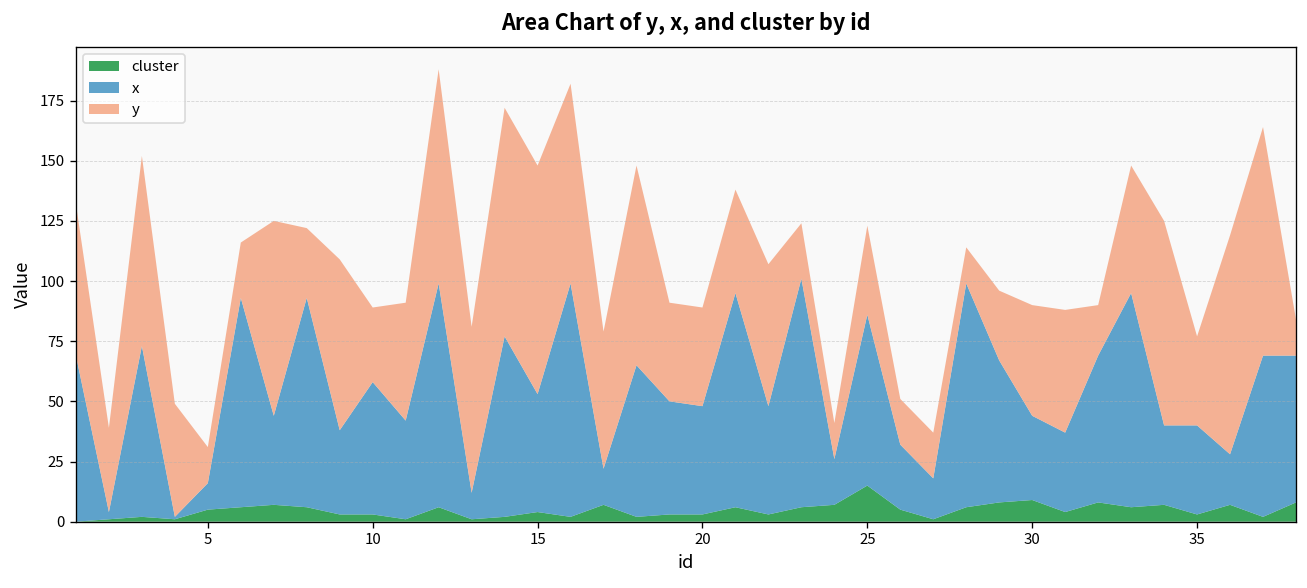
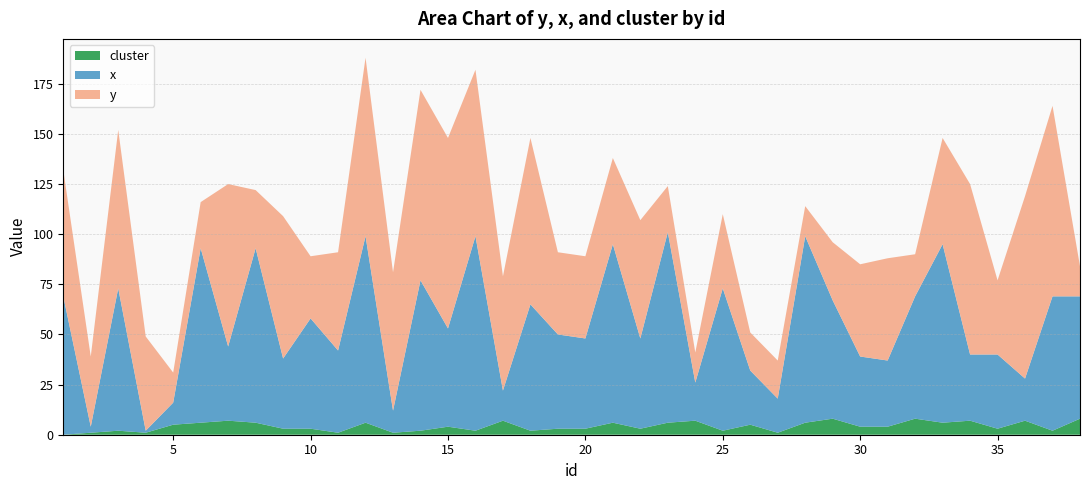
  {
    "cluster": {
      "5": 5,
      "10": 3,
      "15": 4,
      "20": 3,
-     "25": 15,
-     "30": 9,
+     "25": 2,
+     "30": 4,
      "35": 3
    },
    "x": {
      "5": 11,
      "10": 55,
      "15": 49,
      "20": 45,
      "25": 71,
      "30": 35,
      "35": 37
    },
    "y": {
      "5": 15,
      "10": 31,
      "15": 95,
      "20": 41,
      "25": 37,
      "30": 46,
      "35": 37
    }
  }
